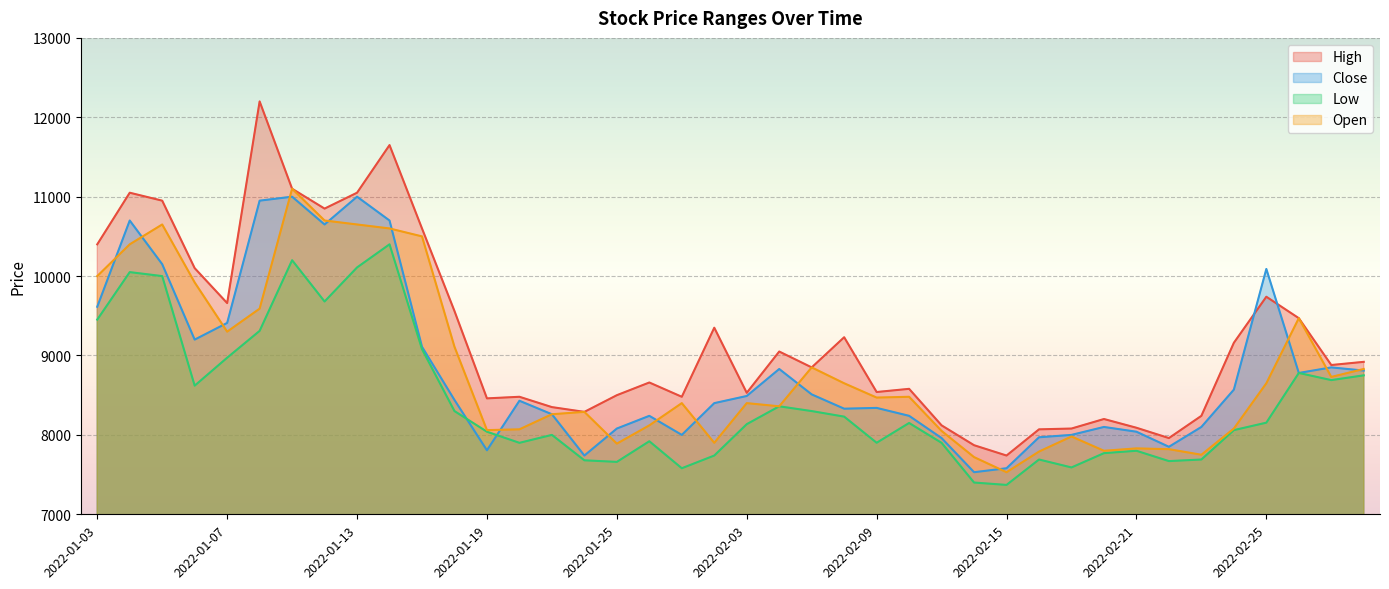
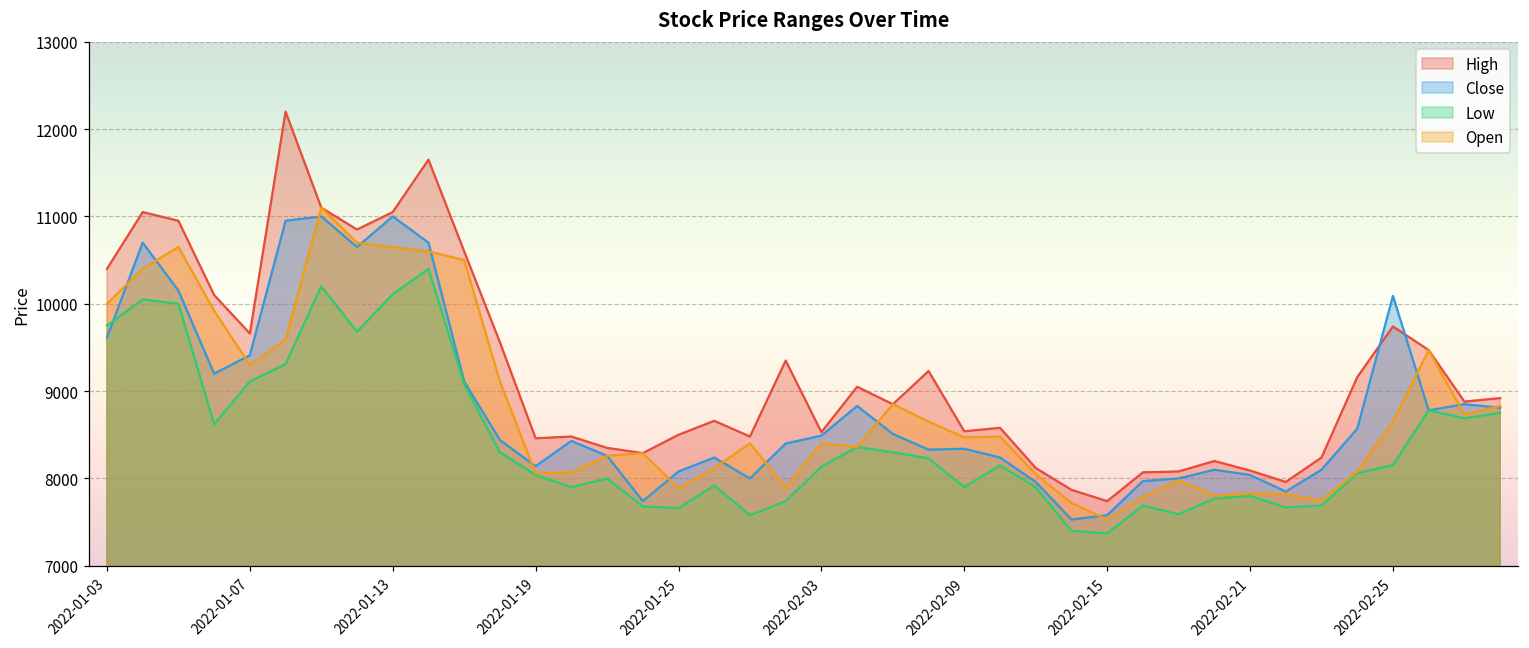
  {
    "Close": {
      "2022-01-03": 9600,
      "2022-01-07": 9400,
      "2022-01-13": 11000,
-     "2022-01-19": 7800,
+     "2022-01-19": 8100,
      "2022-01-25": 8100,
      "2022-02-03": 8500,
      "2022-02-09": 8300,
      "2022-02-15": 7600,
      "2022-02-21": 8000,
      "2022-02-25": 10100
    },
    "Low": {
-     "2022-01-03": 9500,
-     "2022-01-07": 9000,
+     "2022-01-03": 9800,
+     "2022-01-07": 9100,
      "2022-01-13": 10100,
      "2022-01-25": 7700,
      "2022-02-03": 8100,
      "2022-02-09": 7900,
      "2022-02-15": 7400,
      "2022-02-25": 8200
    }
  }
